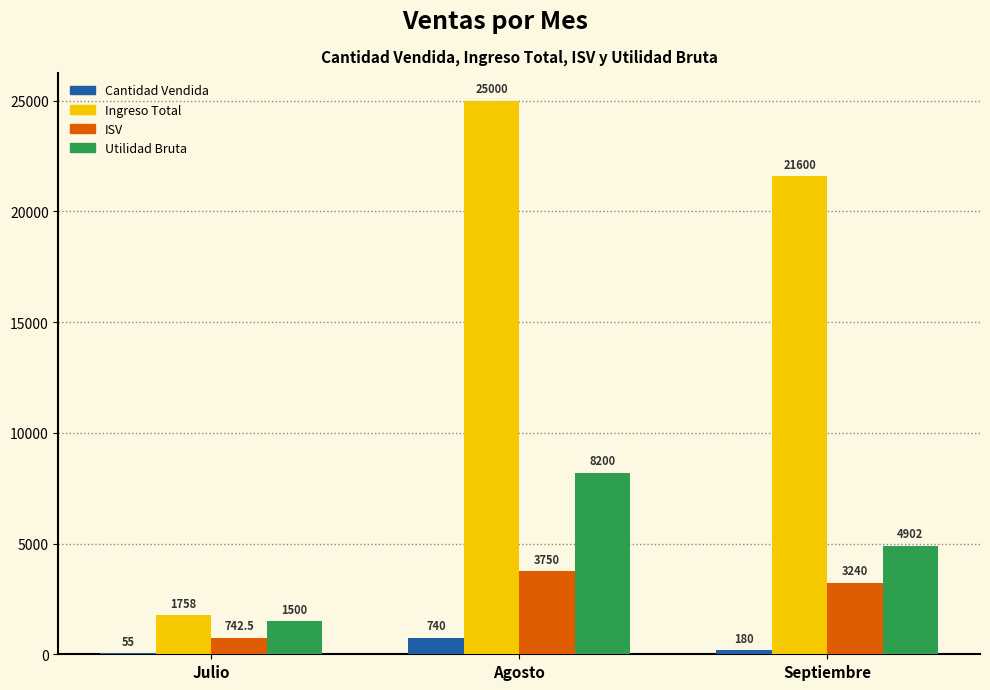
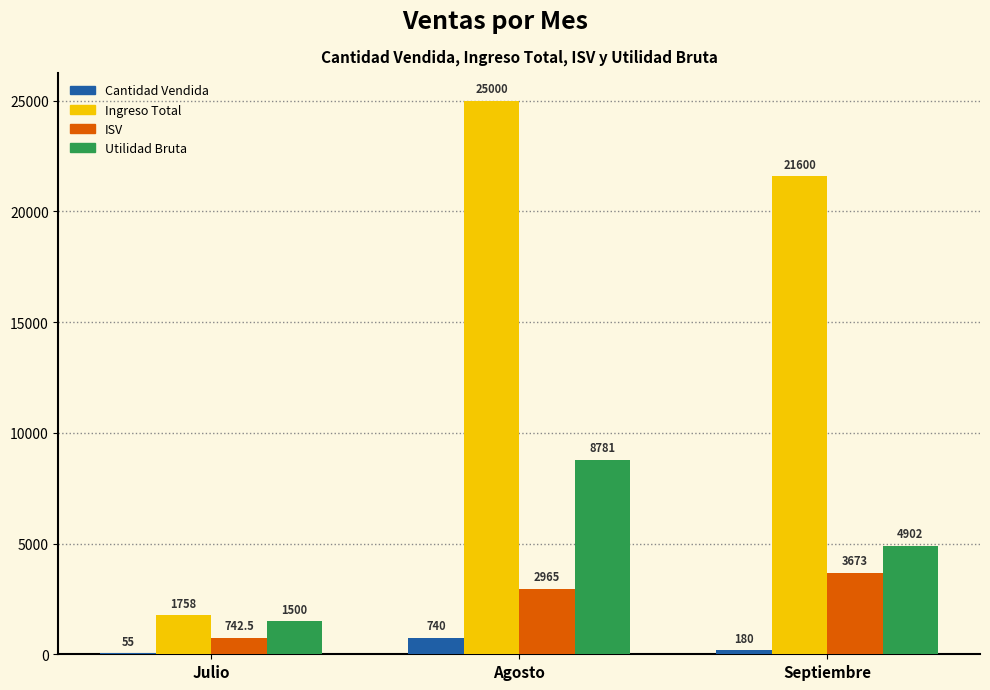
  {
    "Cantidad Vendida": {
      "Julio": 55,
      "Agosto": 740,
      "Septiembre": 180
    },
    "Ingreso Total": {
      "Julio": 1758,
      "Agosto": 25000,
      "Septiembre": 21600
    },
    "ISV": {
      "Julio": 742.5,
-     "Agosto": 3750,
-     "Septiembre": 3240
+     "Agosto": 2965,
+     "Septiembre": 3673
    },
    "Utilidad Bruta": {
      "Julio": 1500,
-     "Agosto": 8200,
+     "Agosto": 8781,
      "Septiembre": 4902
    }
  }
